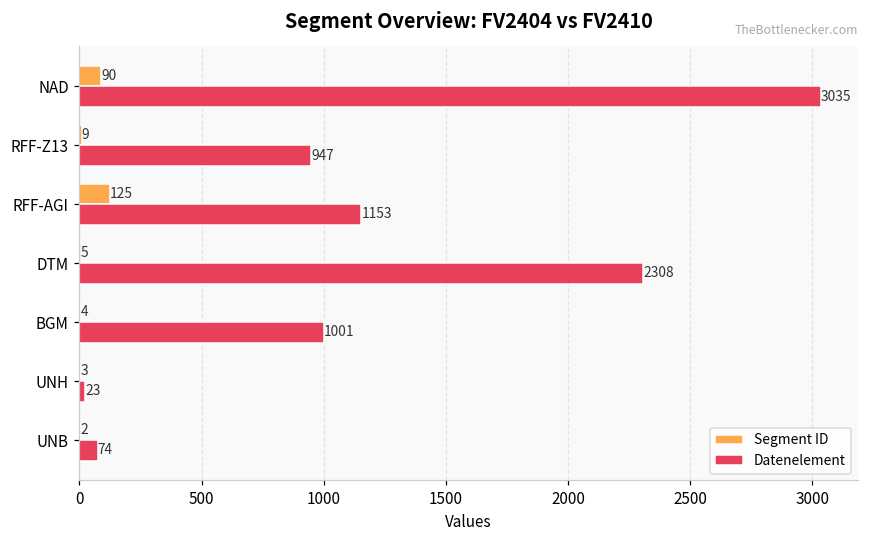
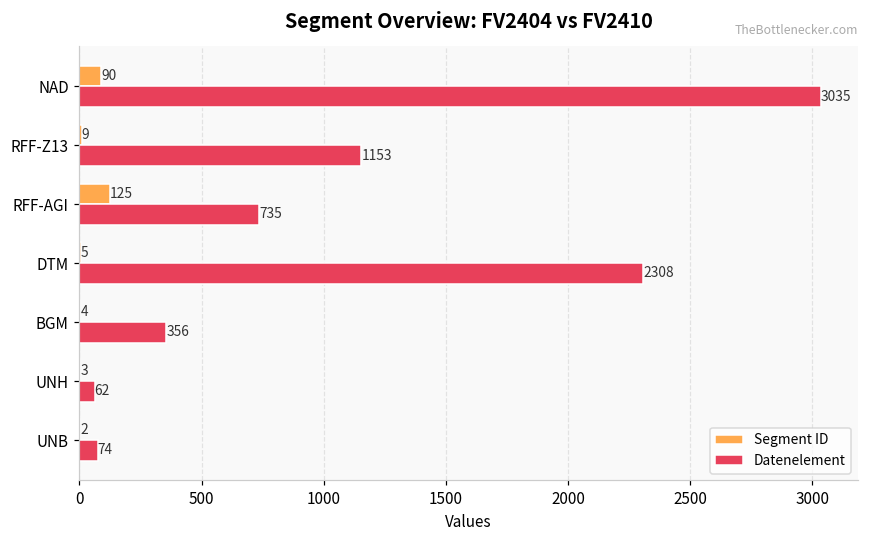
  {
    "Segment ID": {
      "NAD": 90,
      "RFF-Z13": 9,
      "RFF-AGI": 125,
      "DTM": 5,
      "BGM": 4,
      "UNH": 3,
      "UNB": 2
    },
    "Datenelement": {
      "NAD": 3035,
-     "RFF-Z13": 947,
-     "RFF-AGI": 1153,
+     "RFF-Z13": 1153,
+     "RFF-AGI": 735,
      "DTM": 2308,
-     "BGM": 1001,
-     "UNH": 23,
+     "BGM": 356,
+     "UNH": 62,
      "UNB": 74
    }
  }
